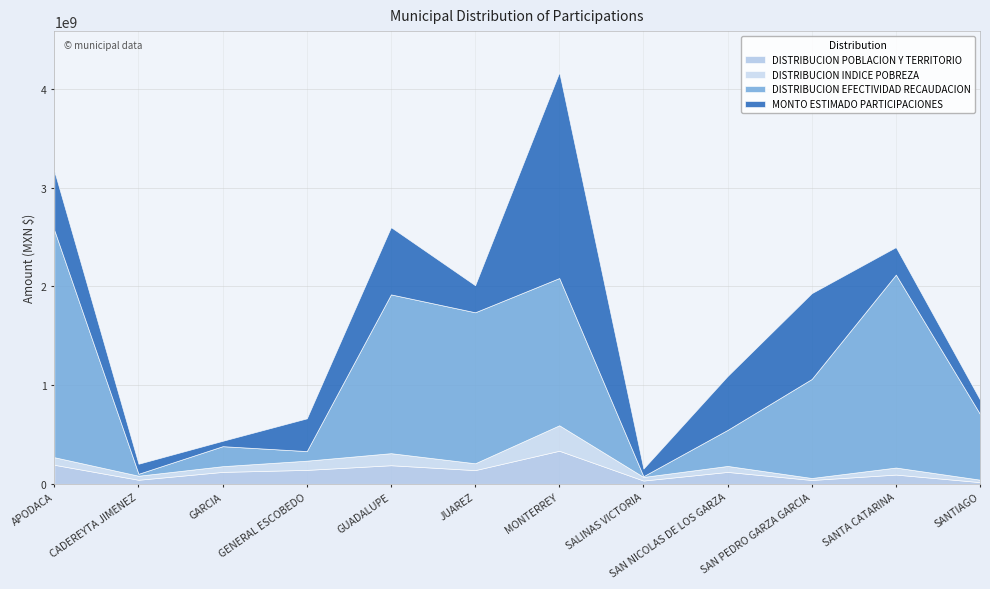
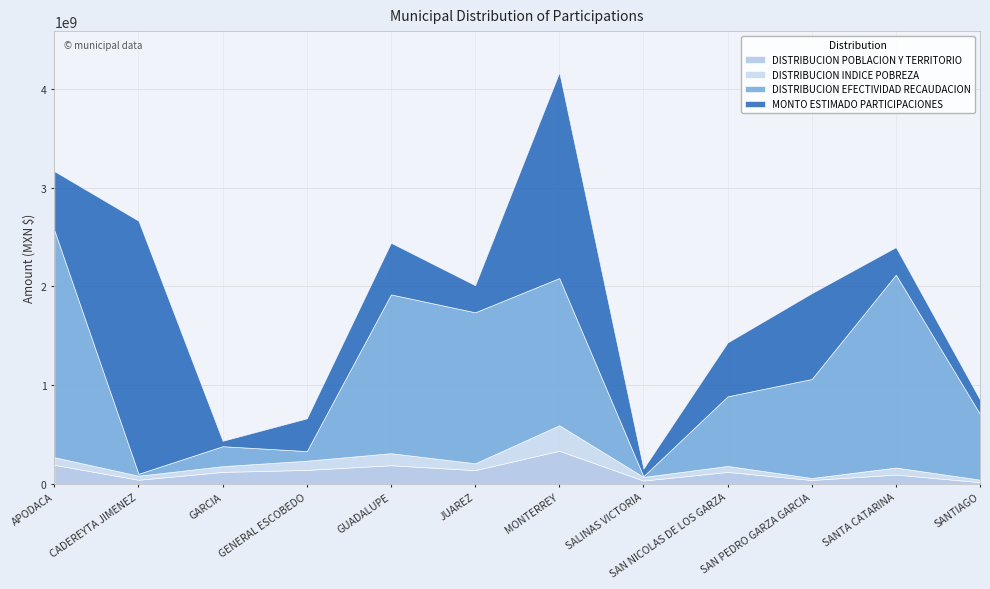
  {
    "DISTRIBUCION EFECTIVIDAD RECAUDACION": {
      "APODACA": 2300000000,
      "GARCIA": 200000000,
      "GENERAL ESCOBEDO": 100000000,
      "GUADALUPE": 1600000000,
      "JUAREZ": 1500000000,
      "MONTERREY": 1500000000,
-     "SAN NICOLAS DE LOS GARZA": 400000000,
+     "SAN NICOLAS DE LOS GARZA": 700000000,
      "SAN PEDRO GARZA GARCIA": 1000000000,
      "SANTA CATARINA": 2000000000,
      "SANTIAGO": 700000000
    },
    "MONTO ESTIMADO PARTICIPACIONES": {
      "APODACA": 600000000,
-     "CADEREYTA JIMENEZ": 100000000,
+     "CADEREYTA JIMENEZ": 2600000000,
      "GARCIA": 100000000,
      "GENERAL ESCOBEDO": 300000000,
-     "GUADALUPE": 700000000,
+     "GUADALUPE": 500000000,
      "JUAREZ": 300000000,
      "MONTERREY": 2100000000,
      "SALINAS VICTORIA": 100000000,
      "SAN NICOLAS DE LOS GARZA": 500000000,
      "SAN PEDRO GARZA GARCIA": 900000000,
      "SANTA CATARINA": 300000000,
      "SANTIAGO": 100000000
    }
  }
